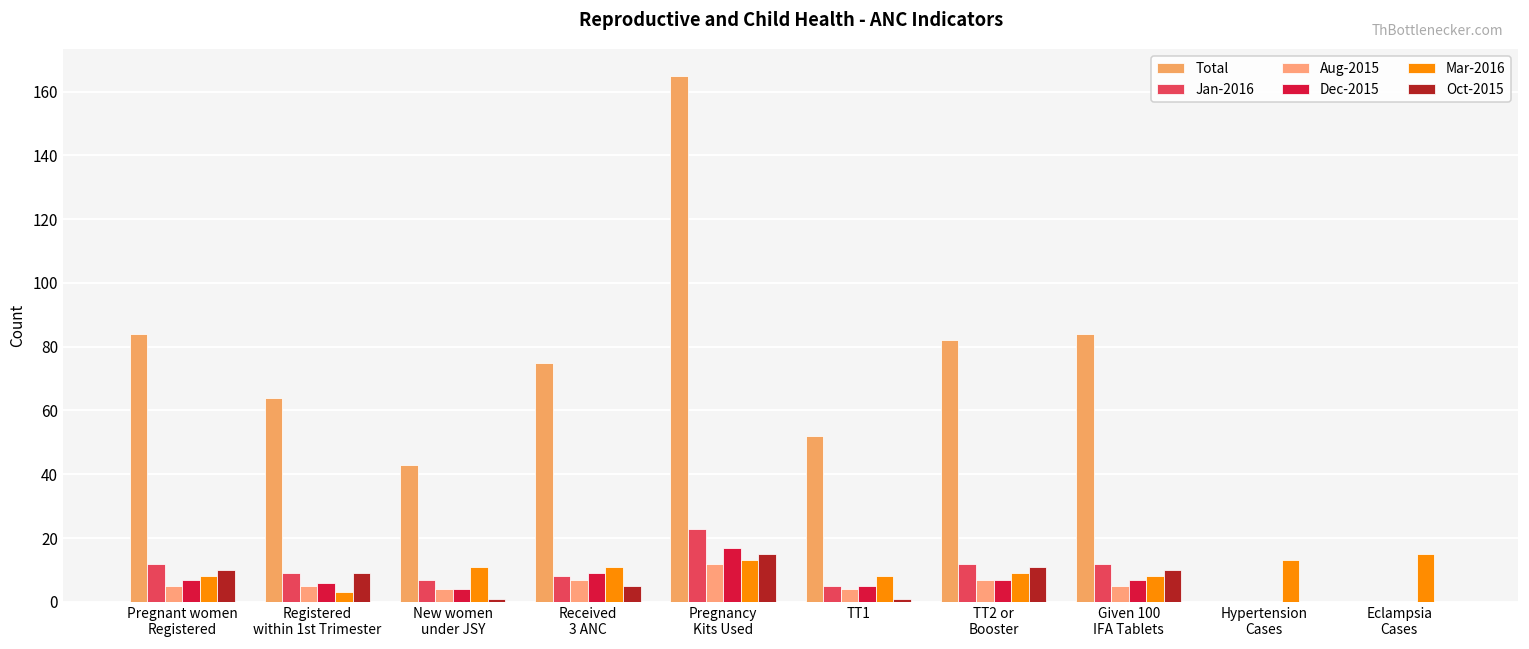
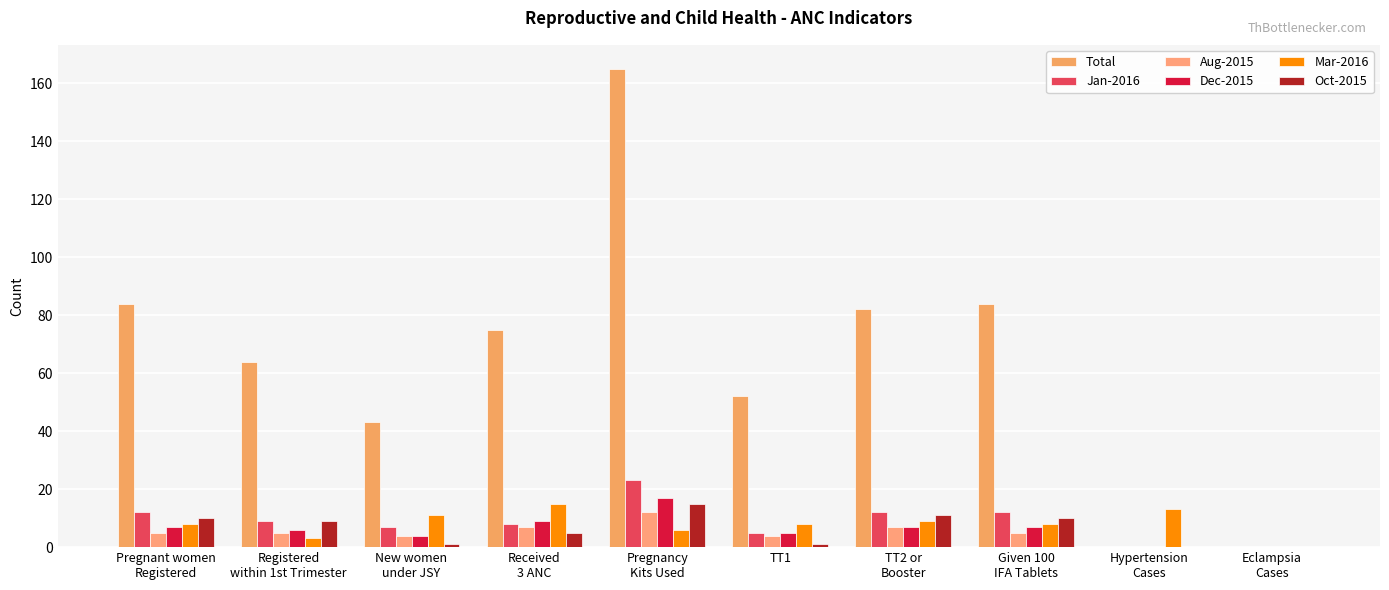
  {
    "Mar-2016": {
      "Pregnant women Registered": 8,
      "Registered within 1st Trimester": 3,
      "New women under JSY": 11,
-     "Received 3 ANC": 11,
-     "Pregnancy Kits Used": 13,
+     "Received 3 ANC": 15,
+     "Pregnancy Kits Used": 6,
      "TT1": 8,
      "TT2 or Booster": 9,
      "Given 100 IFA Tablets": 8,
      "Hypertension Cases": 13,
-     "Eclampsia Cases": 15
+     "Eclampsia Cases": 0
    }
  }
